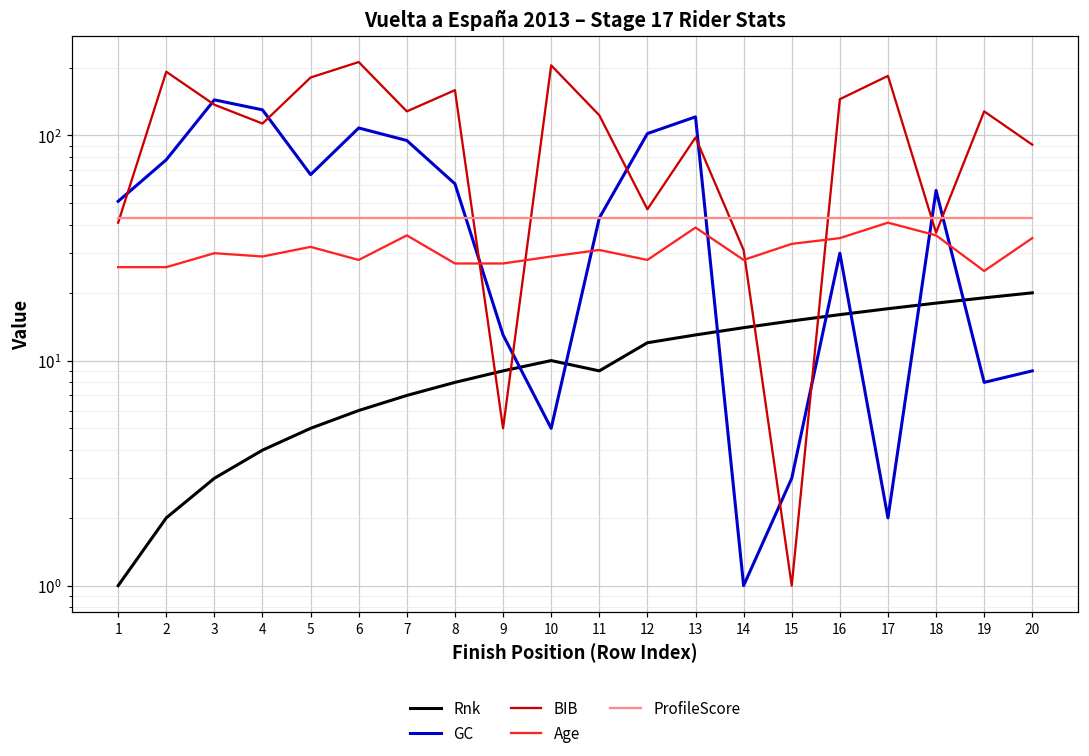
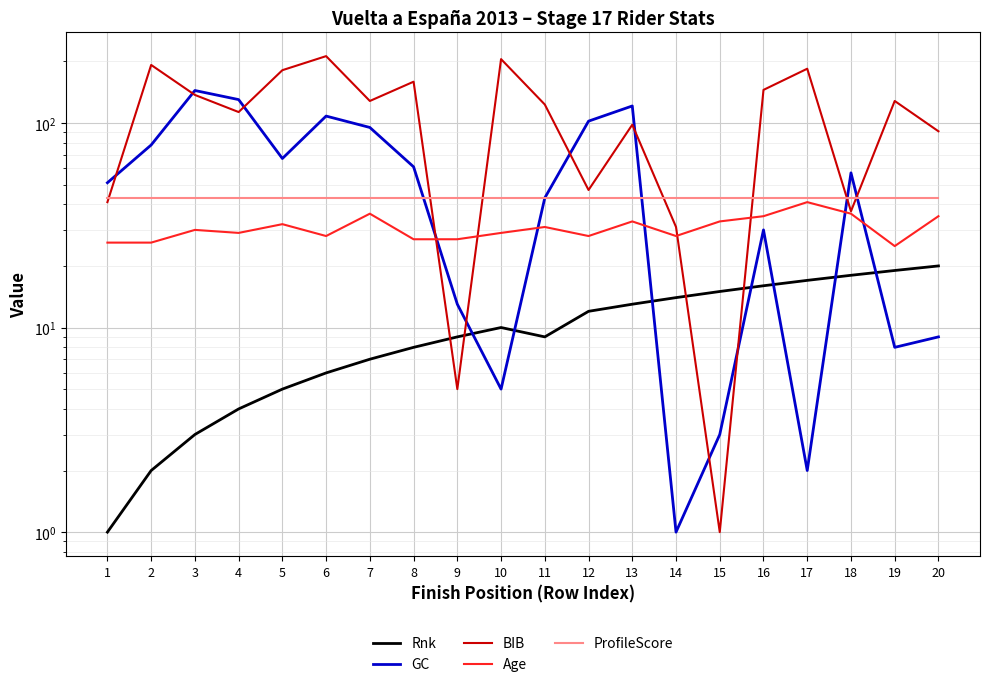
  {
    "Rnk": {
      "1": 1,
      "2": 2,
      "3": 3,
      "4": 4,
      "5": 5,
      "6": 6,
      "7": 7,
      "8": 8,
      "9": 9,
      "10": 10,
      "11": 9,
      "12": 12,
      "13": 13,
      "14": 14,
      "15": 15,
      "16": 16,
      "17": 17,
      "18": 18,
      "19": 19,
      "20": 20
    },
    "GC": {
      "1": 51,
      "2": 78,
      "3": 140,
      "4": 130,
      "5": 67,
      "6": 110,
      "7": 100,
      "8": 61,
      "9": 13,
      "10": 5,
      "12": 100,
      "13": 120,
      "14": 1,
      "15": 3,
      "16": 30,
      "17": 2,
      "18": 57,
      "19": 8,
      "20": 9
    },
    "BIB": {
      "1": 41,
      "2": 190,
      "3": 140,
      "4": 110,
      "5": 180,
      "6": 210,
      "7": 130,
      "8": 160,
      "9": 5,
      "10": 210,
      "11": 120,
      "12": 47,
      "13": 100,
      "14": 31,
      "15": 1,
      "16": 150,
      "17": 180,
      "19": 130,
      "20": 90
    },
    "Age": {
      "1": 26,
      "2": 26,
      "3": 30,
      "4": 29,
      "5": 32,
      "6": 28,
      "7": 36,
      "8": 27,
      "9": 27,
      "10": 29,
      "11": 31,
      "12": 28,
-     "13": 39,
+     "13": 33,
      "14": 28,
      "15": 33,
      "16": 35,
      "17": 41,
      "19": 25,
      "20": 35
    },
    "ProfileScore": {
      "1": 43,
      "2": 43,
      "3": 43,
      "4": 43,
      "5": 43,
      "6": 43,
      "7": 43,
      "8": 43,
      "9": 43,
      "10": 43,
      "12": 43,
      "13": 43,
      "14": 43,
      "15": 43,
      "16": 43,
      "17": 43,
      "18": 43,
      "19": 43,
      "20": 43
    }
  }
